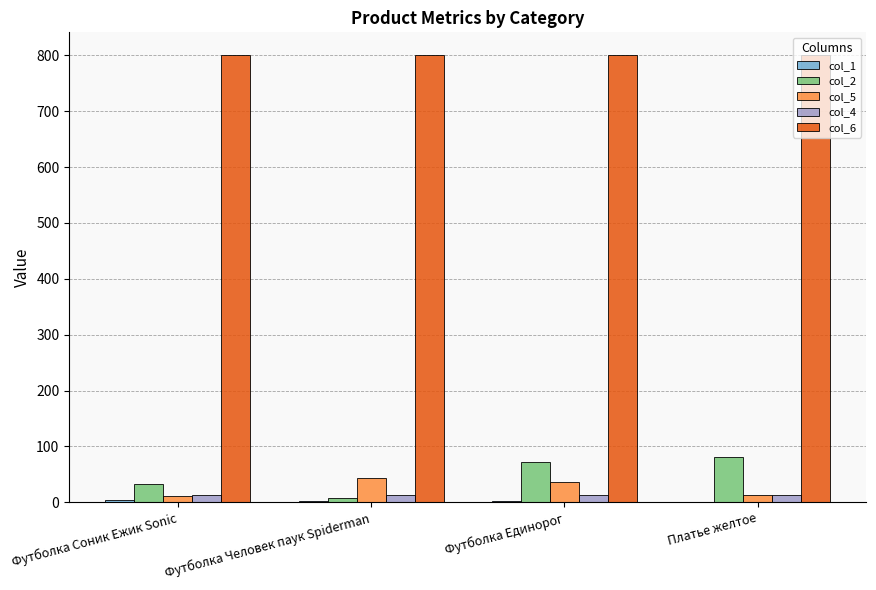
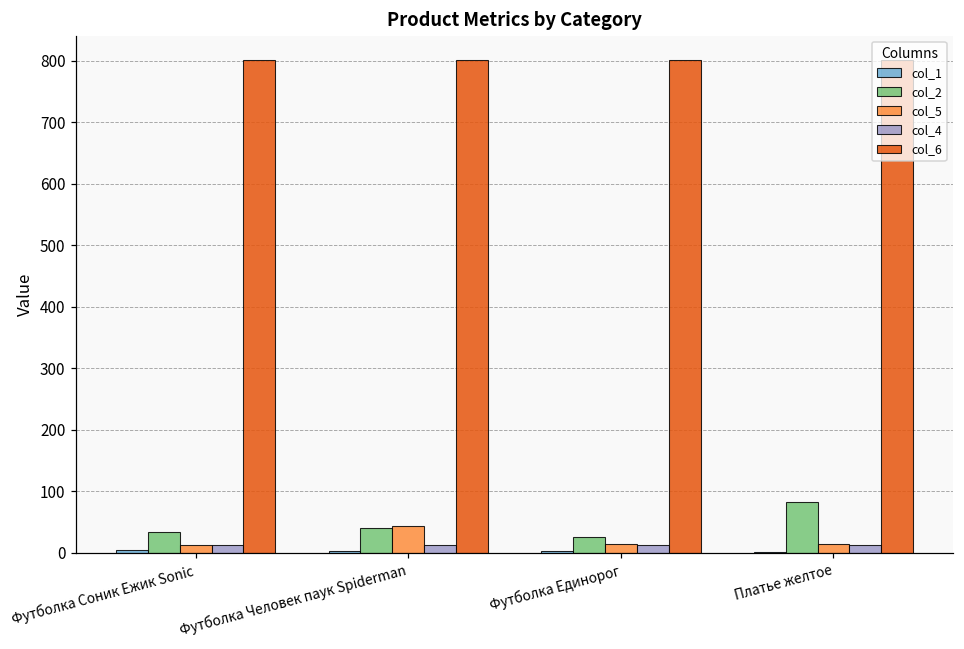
  {
    "col_2": {
      "Футболка Соник Ежик Sonic": 30,
-     "Футболка Человек паук Spiderman": 10,
-     "Футболка Единорог": 70,
+     "Футболка Человек паук Spiderman": 40,
+     "Футболка Единорог": 30,
      "Платье желтое": 80
    },
    "col_5": {
      "Футболка Соник Ежик Sonic": 10,
      "Футболка Человек паук Spiderman": 40,
-     "Футболка Единорог": 40,
+     "Футболка Единорог": 10,
      "Платье желтое": 10
    },
    "col_6": {
      "Футболка Соник Ежик Sonic": 800,
      "Футболка Человек паук Spiderman": 800,
      "Футболка Единорог": 800
    }
  }
